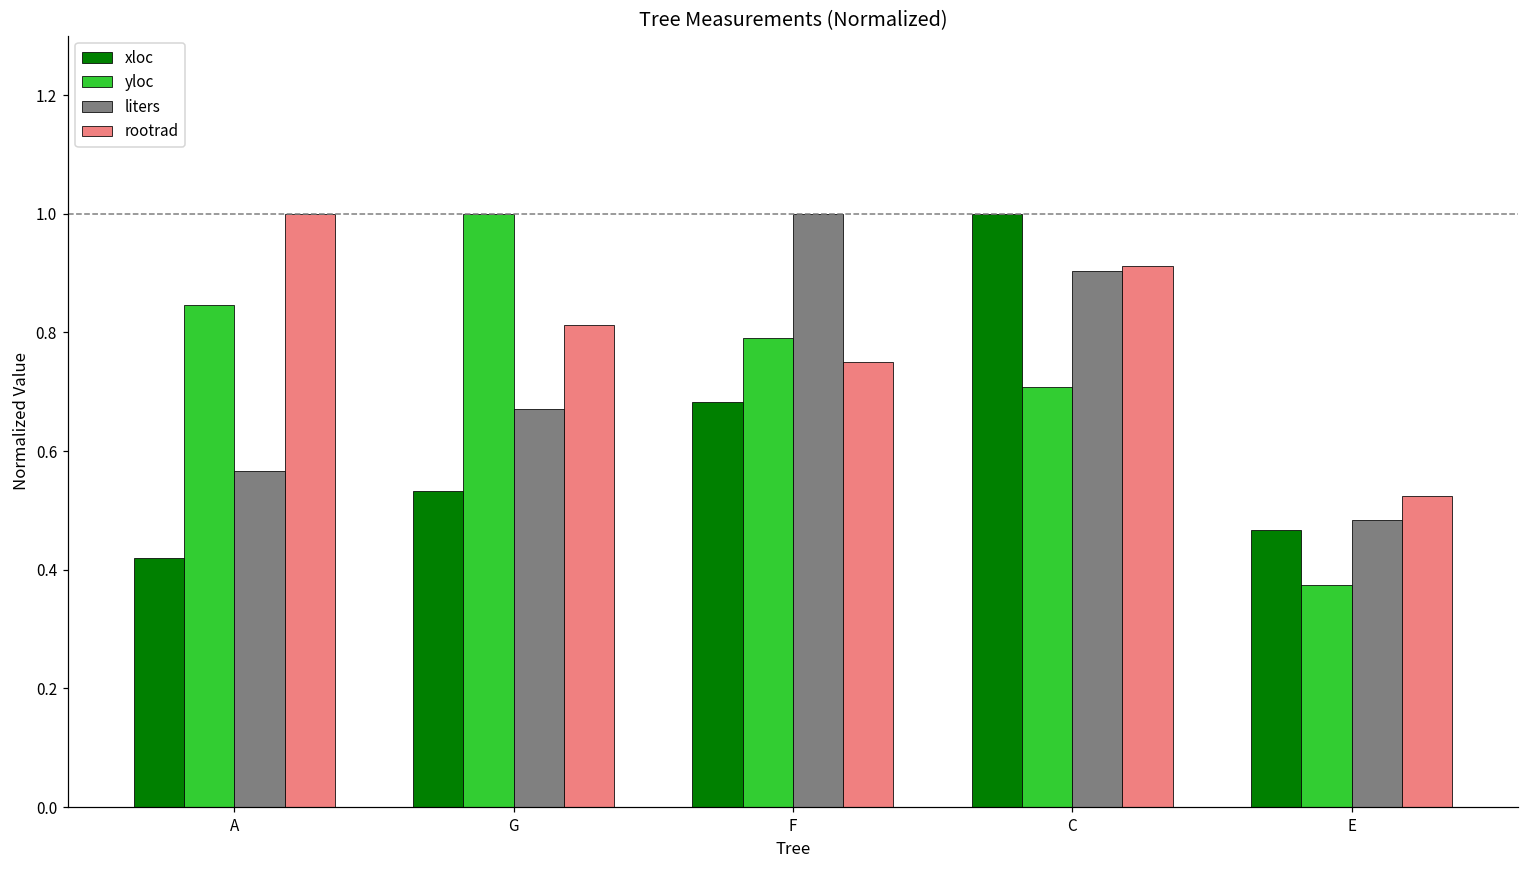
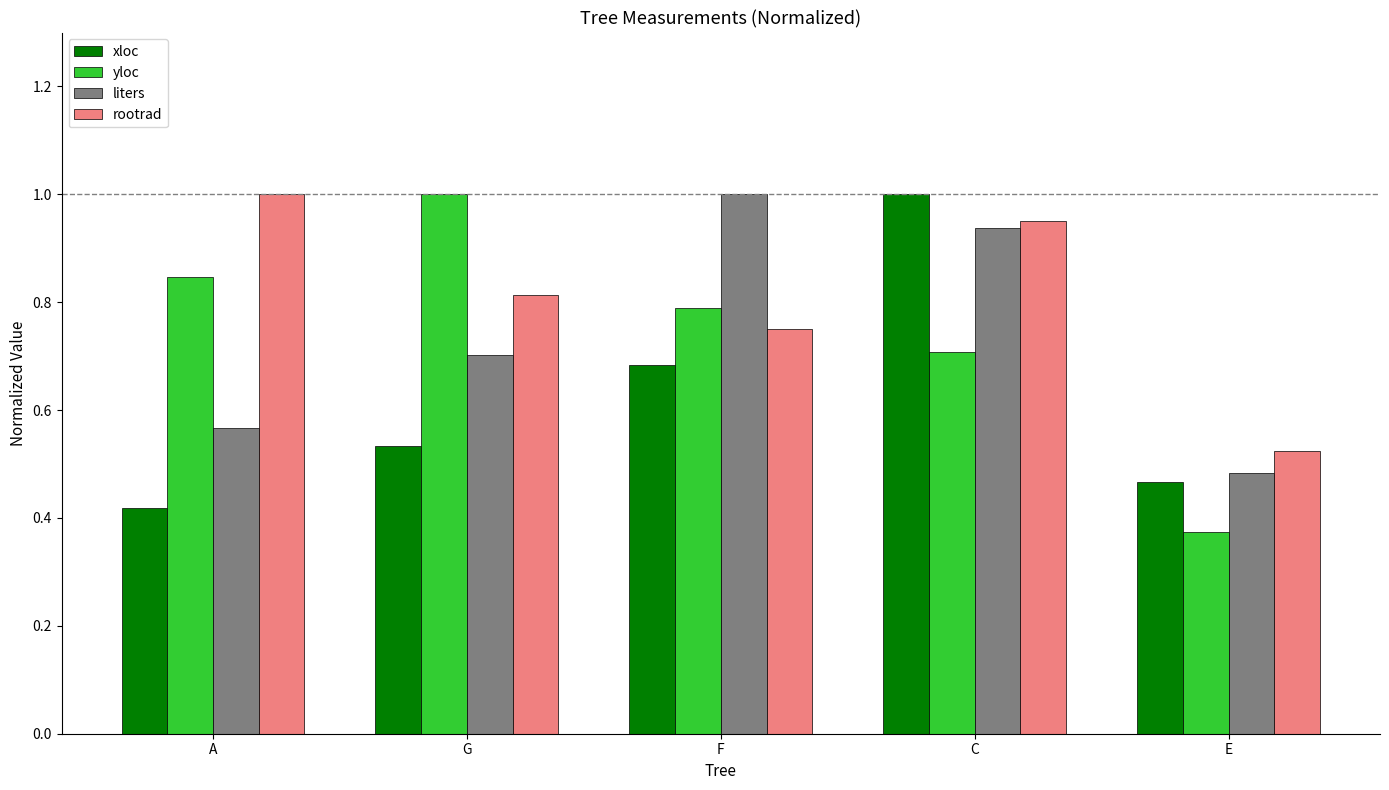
  {
    "xloc": {
      "A": 0.42,
      "G": 0.53,
      "F": 0.68,
      "C": 1.00,
      "E": 0.47
    },
    "yloc": {
      "A": 0.85,
      "G": 1.00,
      "F": 0.79,
      "C": 0.71,
      "E": 0.37
    },
    "liters": {
      "A": 0.57,
-     "G": 0.67,
+     "G": 0.70,
      "F": 1.00,
-     "C": 0.90,
+     "C": 0.94,
      "E": 0.48
    },
    "rootrad": {
      "A": 1.00,
      "G": 0.81,
      "F": 0.75,
-     "C": 0.91,
+     "C": 0.95,
      "E": 0.53
    }
  }
